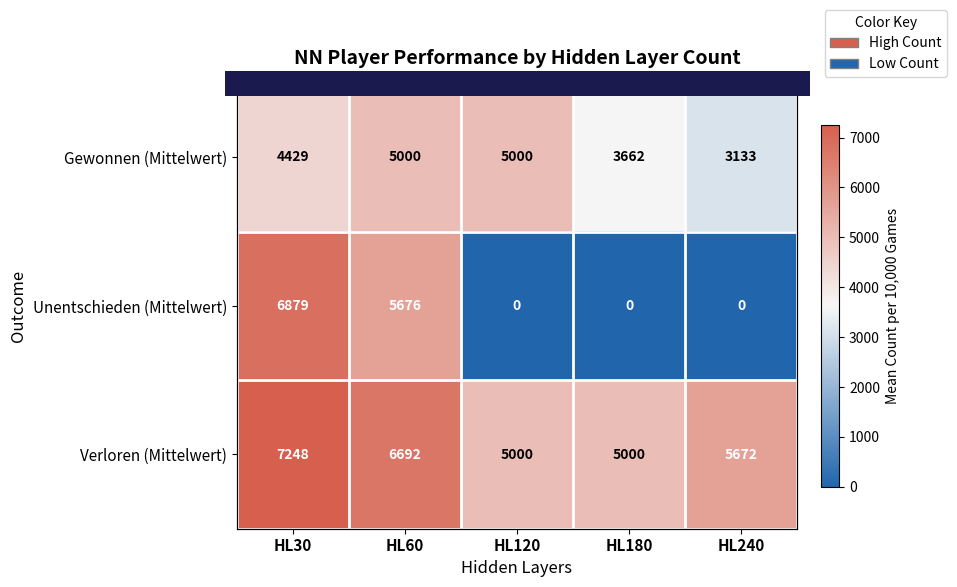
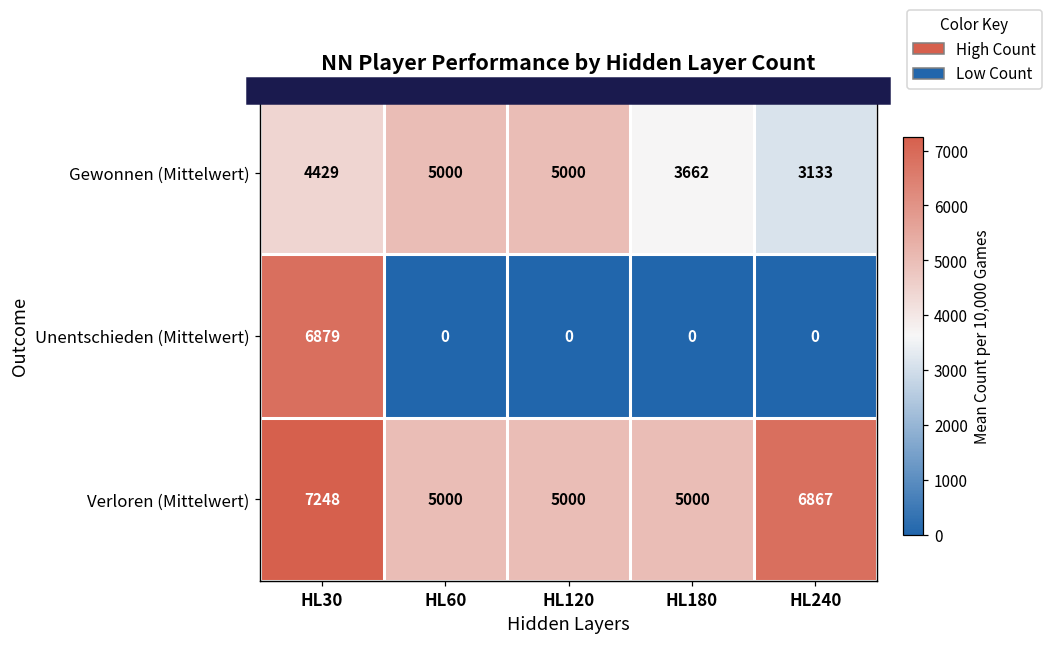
  {
    "Gewonnen (Mittelwert)": {
      "HL30": 4429,
      "HL60": 5000,
      "HL120": 5000,
      "HL180": 3662,
      "HL240": 3133
    },
    "Unentschieden (Mittelwert)": {
      "HL30": 6879,
-     "HL60": 5676,
+     "HL60": 0,
      "HL120": 0,
      "HL180": 0,
      "HL240": 0
    },
    "Verloren (Mittelwert)": {
      "HL30": 7248,
-     "HL60": 6692,
+     "HL60": 5000,
      "HL120": 5000,
      "HL180": 5000,
-     "HL240": 5672
+     "HL240": 6867
    }
  }
